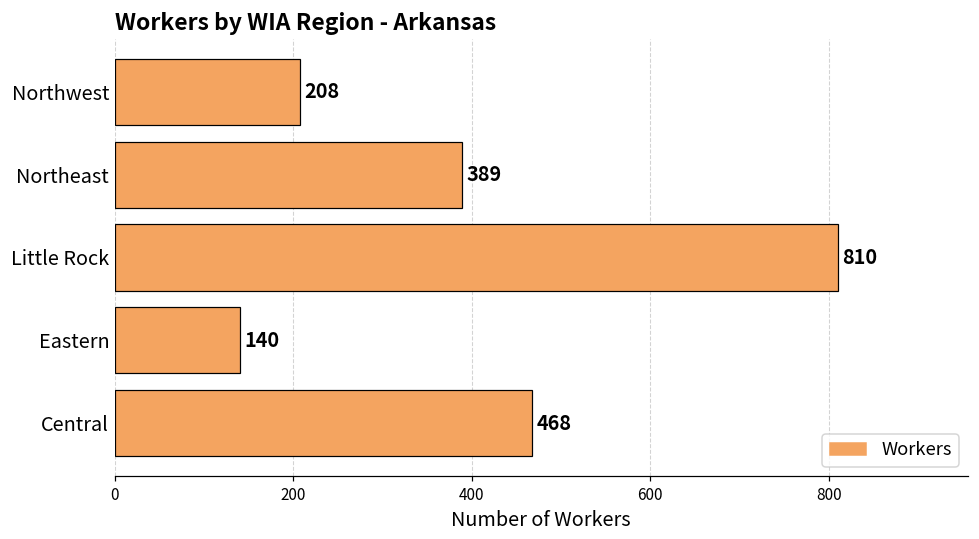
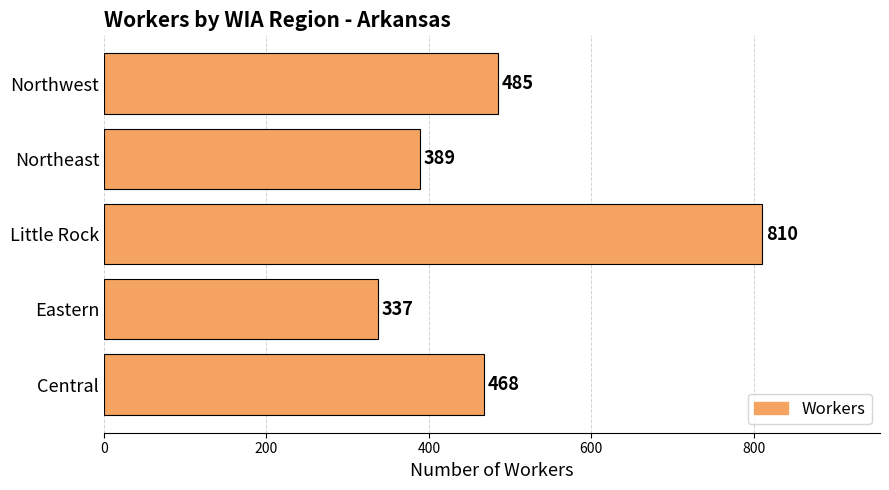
  {
-   "Northwest": 208,
+   "Northwest": 485,
    "Northeast": 389,
    "Little Rock": 810,
-   "Eastern": 140,
+   "Eastern": 337,
    "Central": 468
  }
